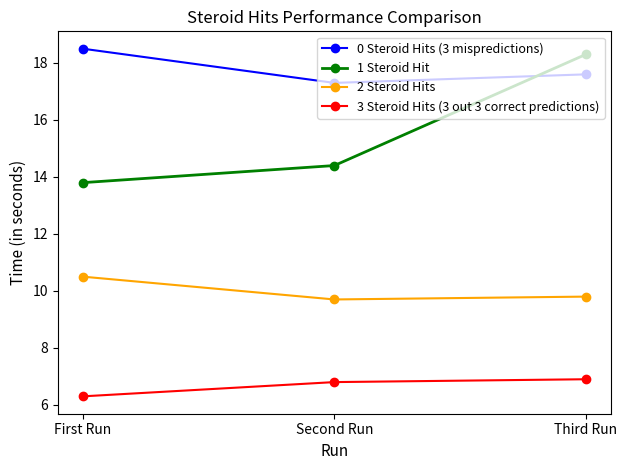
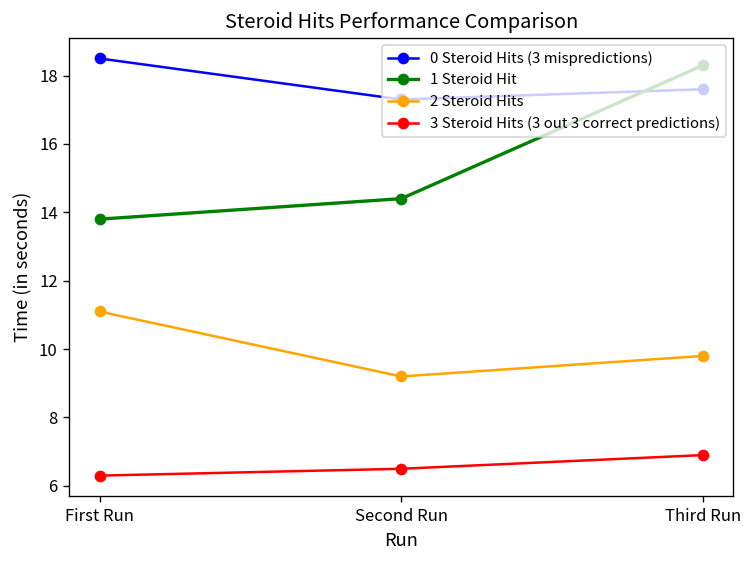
  {
    "0 Steroid Hits (3 mispredictions)": {
      "First Run": 18.5
    },
    "1 Steroid Hit": {
      "First Run": 13.8,
      "Second Run": 14.4
    },
    "2 Steroid Hits": {
-     "First Run": 10.5,
-     "Second Run": 9.7,
+     "First Run": 11.1,
+     "Second Run": 9.2,
      "Third Run": 9.8
    },
    "3 Steroid Hits (3 out 3 correct predictions)": {
      "First Run": 6.3,
-     "Second Run": 6.8,
+     "Second Run": 6.5,
      "Third Run": 6.9
    }
  }
